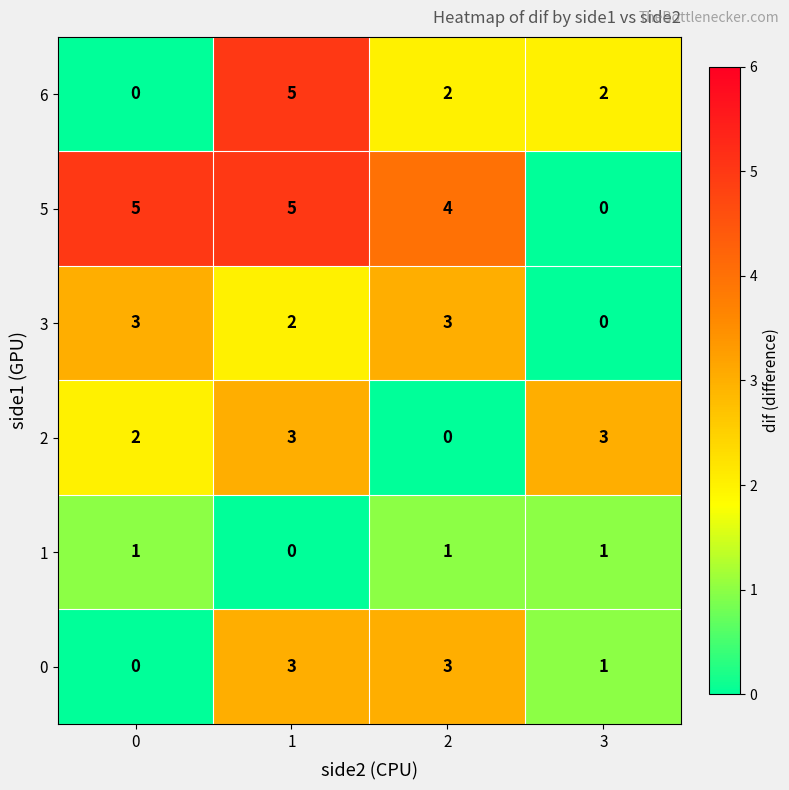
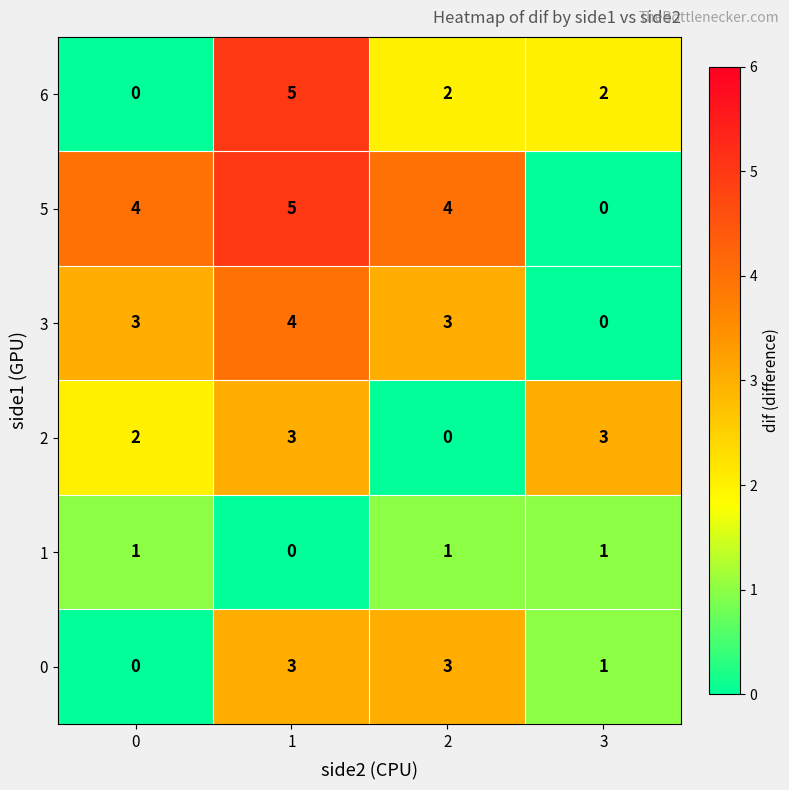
  {
    "6": {
      "0": 0,
      "1": 5,
      "2": 2,
      "3": 2
    },
    "5": {
-     "0": 5,
+     "0": 4,
      "1": 5,
      "2": 4,
      "3": 0
    },
    "3": {
      "0": 3,
-     "1": 2,
+     "1": 4,
      "2": 3,
      "3": 0
    },
    "2": {
      "0": 2,
      "1": 3,
      "2": 0,
      "3": 3
    },
    "1": {
      "0": 1,
      "1": 0,
      "2": 1,
      "3": 1
    },
    "0": {
      "0": 0,
      "1": 3,
      "2": 3,
      "3": 1
    }
  }
